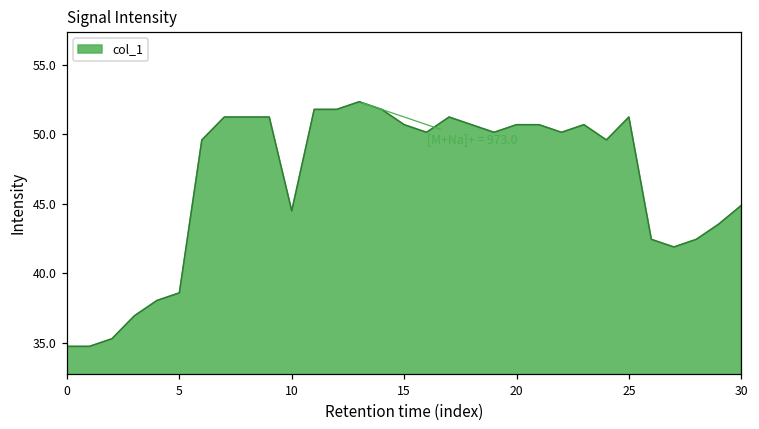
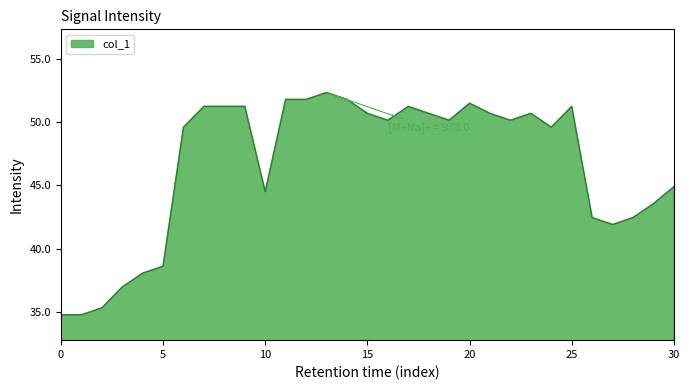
  {
    "0": 34.8,
    "5": 38.6,
    "10": 44.5,
    "15": 50.7,
-   "20": 50.7,
+   "20": 51.5,
    "25": 51.3,
    "30": 44.9
  }
